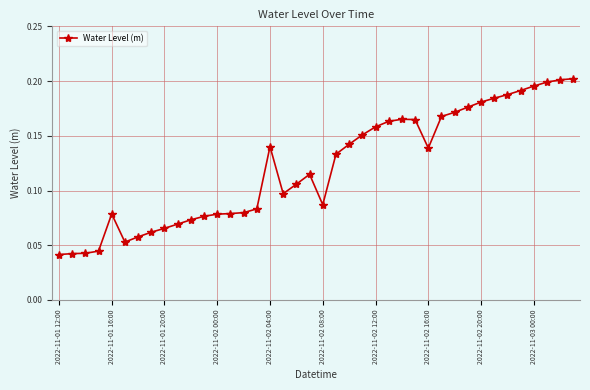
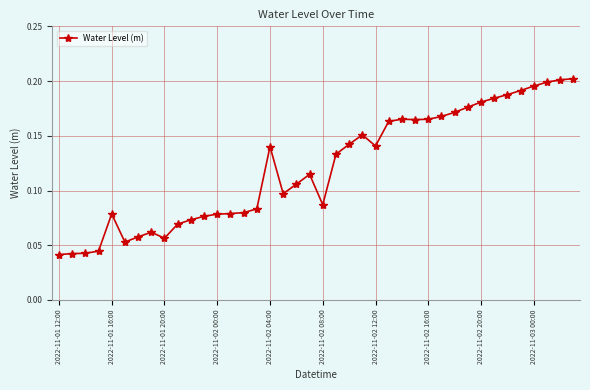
  {
    "2022-11-01 12:00": 0.042,
    "2022-11-01 16:00": 0.079,
-   "2022-11-01 20:00": 0.065,
+   "2022-11-01 20:00": 0.056,
    "2022-11-02 00:00": 0.078,
    "2022-11-02 04:00": 0.140,
    "2022-11-02 08:00": 0.087,
-   "2022-11-02 12:00": 0.158,
-   "2022-11-02 16:00": 0.139,
+   "2022-11-02 12:00": 0.141,
+   "2022-11-02 16:00": 0.165,
    "2022-11-02 20:00": 0.181,
    "2022-11-03 00:00": 0.195
  }
